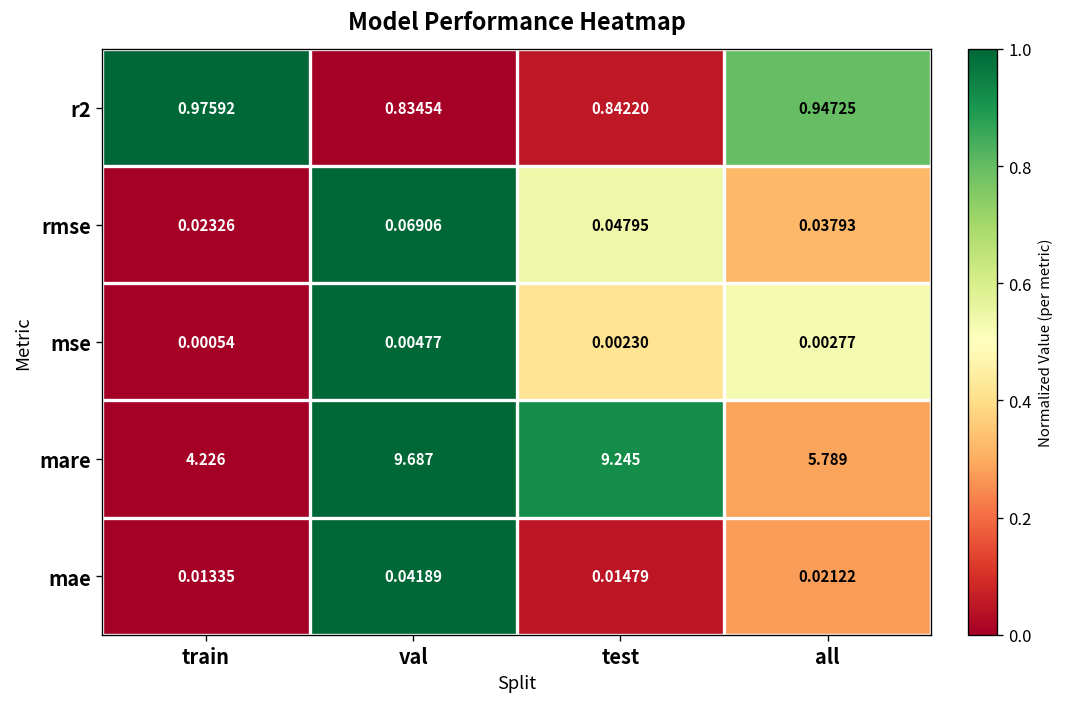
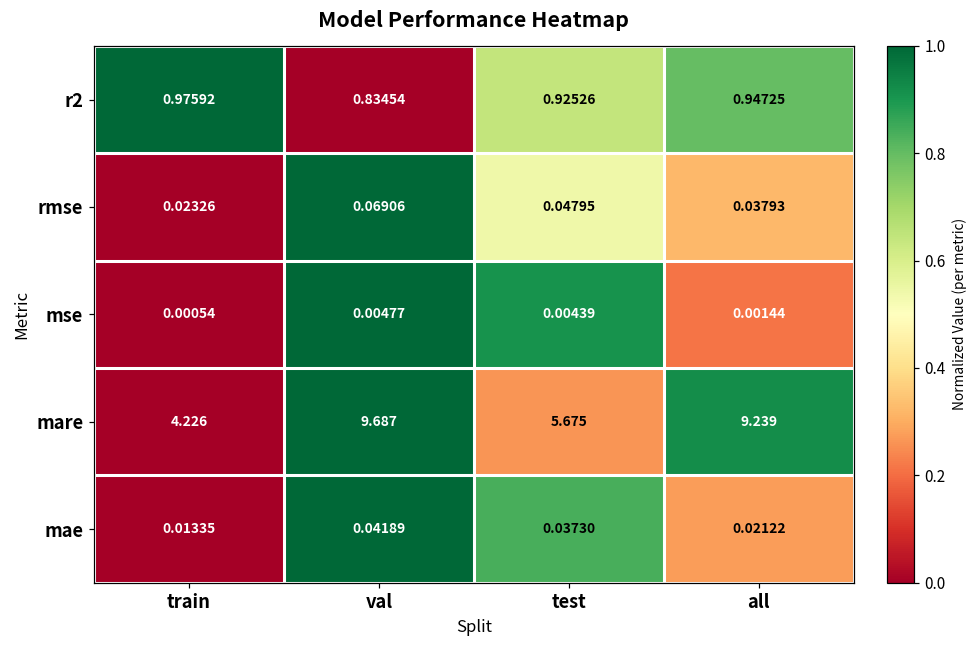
  {
    "r2": {
      "train": 0.97592,
      "val": 0.83454,
-     "test": 0.84220,
+     "test": 0.92526,
      "all": 0.94725
    },
    "rmse": {
      "train": 0.02326,
      "val": 0.06906,
      "test": 0.04795,
      "all": 0.03793
    },
    "mse": {
      "train": 0.00054,
      "val": 0.00477,
-     "test": 0.00230,
-     "all": 0.00277
+     "test": 0.00439,
+     "all": 0.00144
    },
    "mare": {
      "train": 4.226,
      "val": 9.687,
-     "test": 9.245,
-     "all": 5.789
+     "test": 5.675,
+     "all": 9.239
    },
    "mae": {
      "train": 0.01335,
      "val": 0.04189,
-     "test": 0.01479,
+     "test": 0.03730,
      "all": 0.02122
    }
  }
